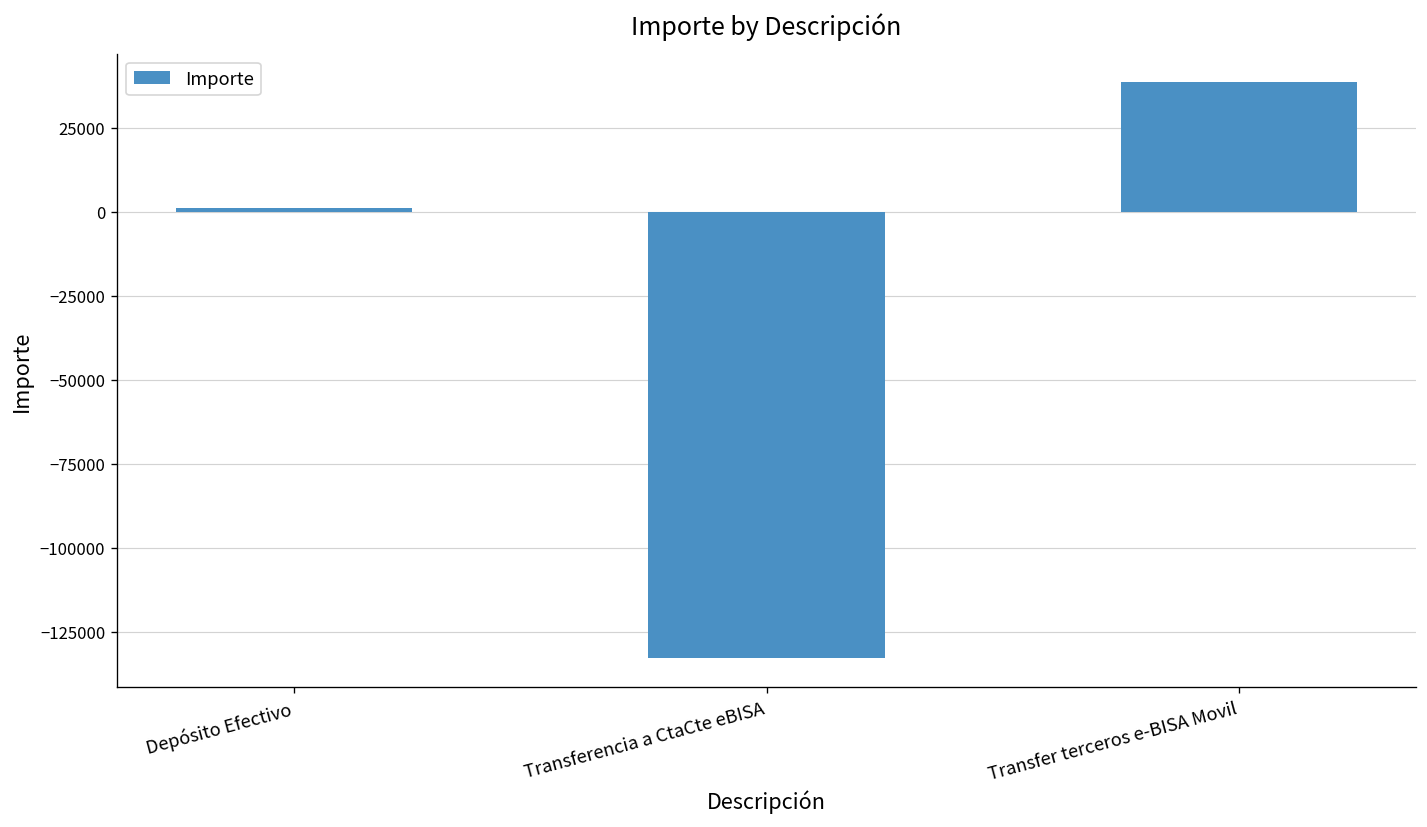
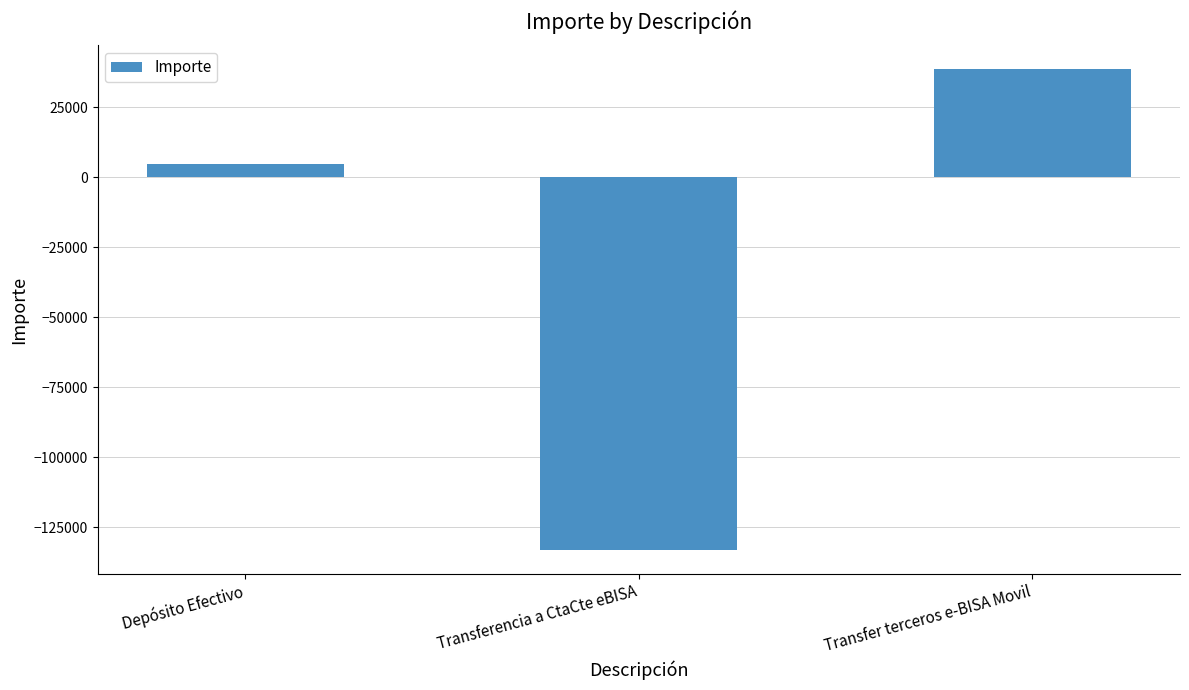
  {
-   "Depósito Efectivo": 1000,
+   "Depósito Efectivo": 5000,
    "Transferencia a CtaCte eBISA": -133000,
    "Transfer terceros e-BISA Movil": 38000
  }
